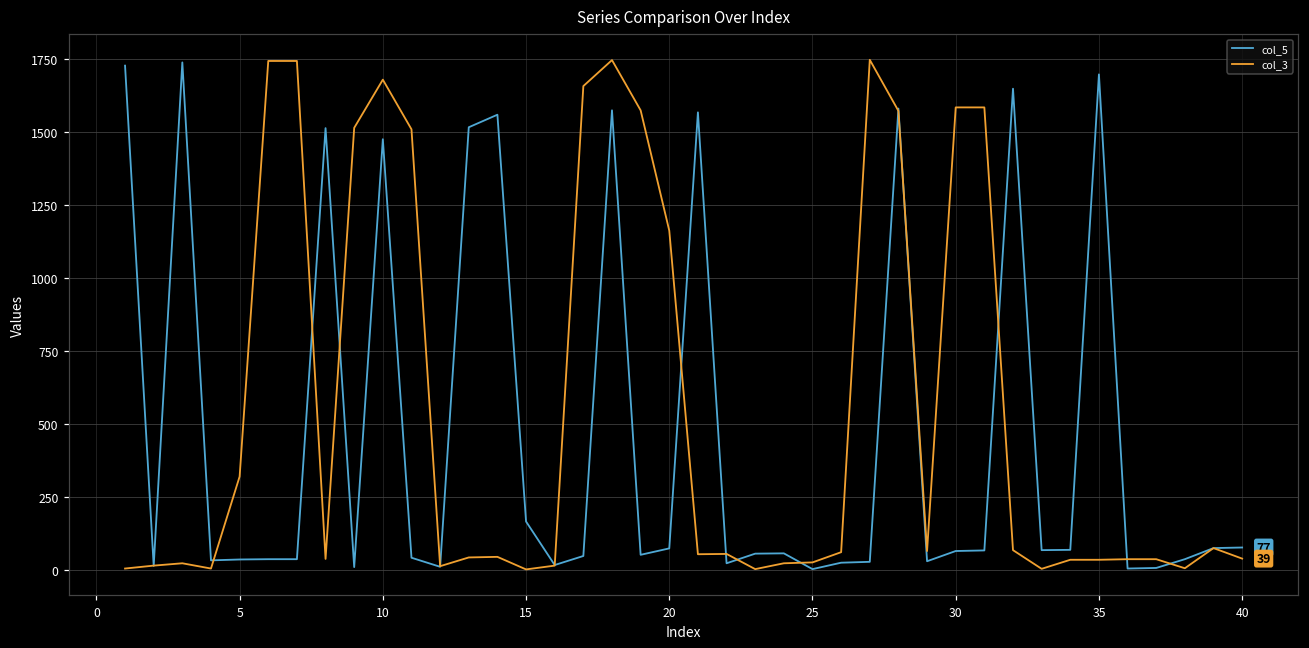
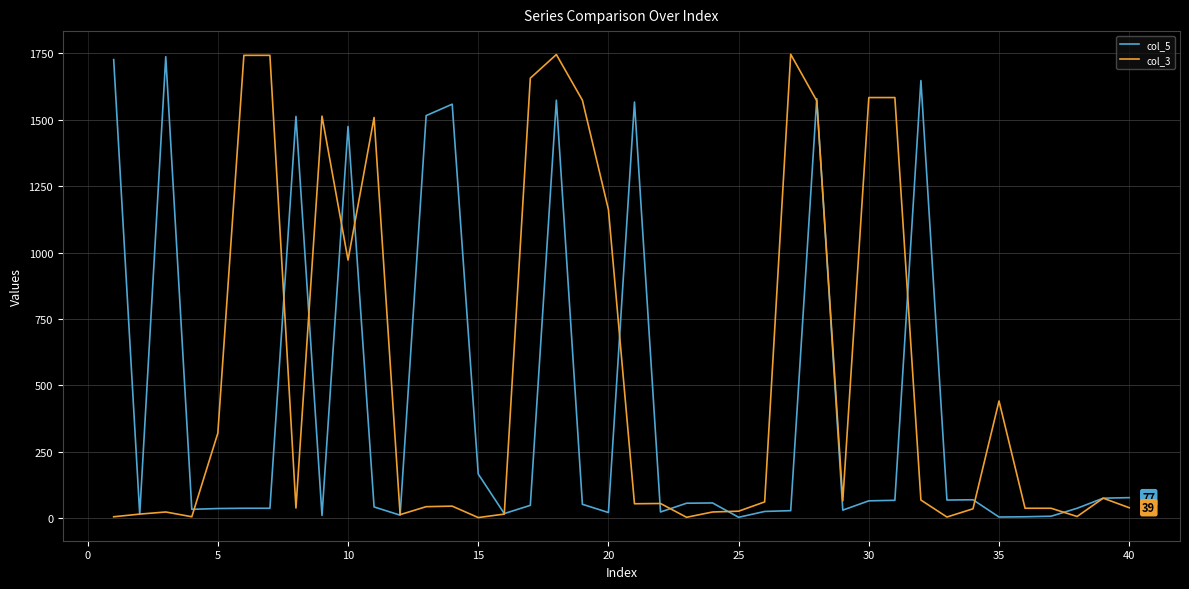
  {
    "col_5": {
      "5": 40,
      "10": 1480,
      "15": 170,
-     "20": 70,
+     "20": 20,
      "25": 0,
      "30": 70,
-     "35": 1700
+     "35": 0
    },
    "col_3": {
      "5": 320,
-     "10": 1680,
+     "10": 970,
      "15": 0,
      "20": 1160,
      "25": 30,
      "30": 1580,
-     "35": 40
+     "35": 440
    }
  }
